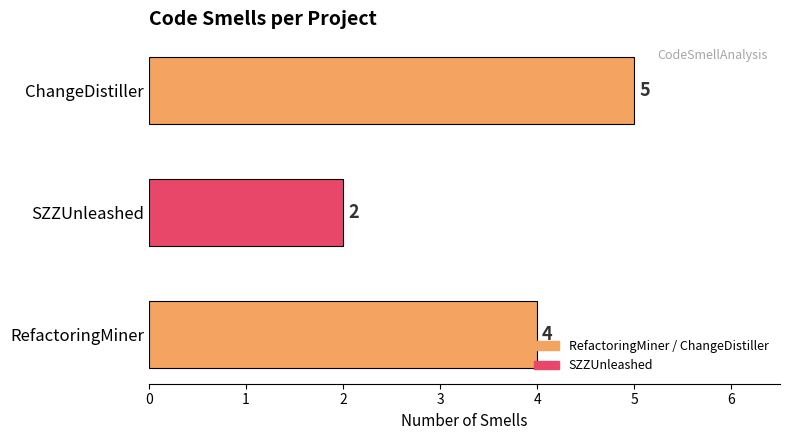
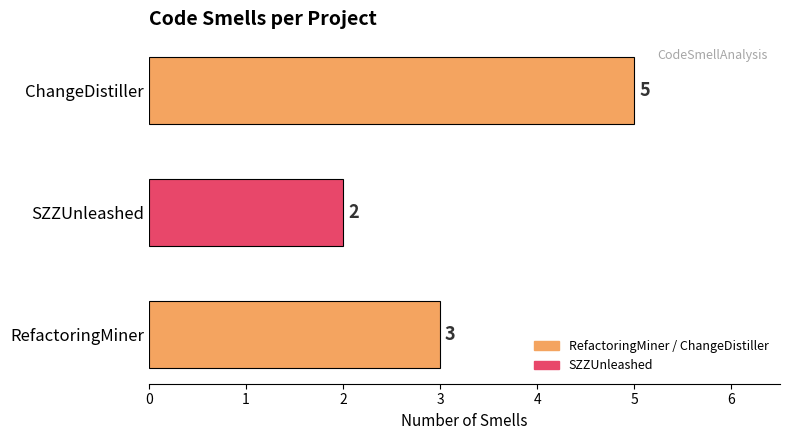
  {
    "ChangeDistiller": 5,
    "SZZUnleashed": 2,
-   "RefactoringMiner": 4
+   "RefactoringMiner": 3
  }
